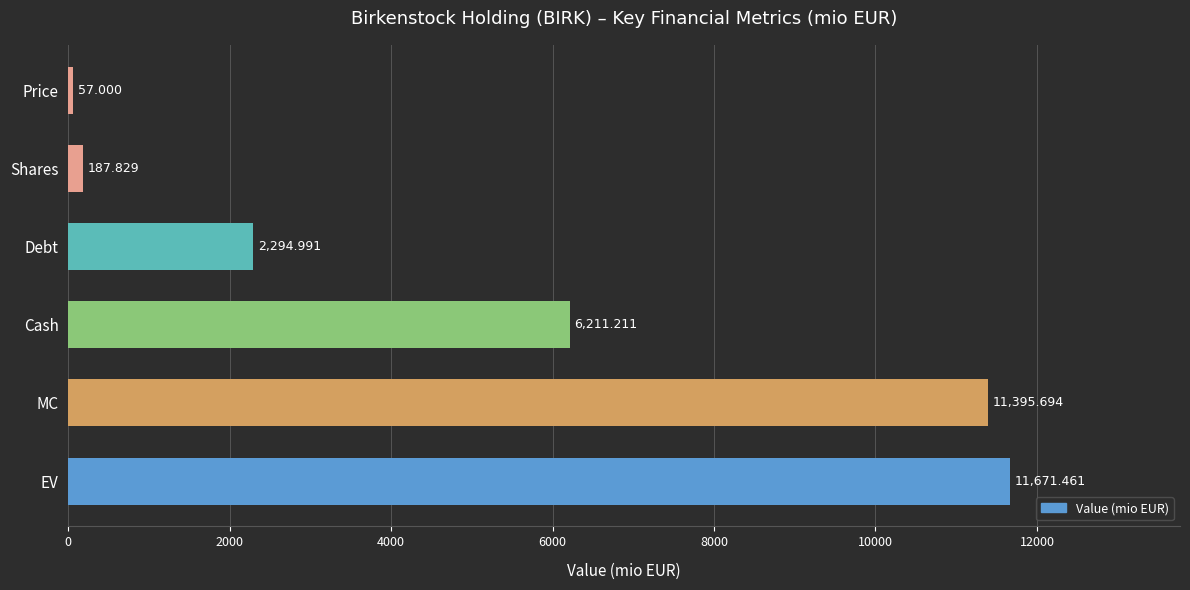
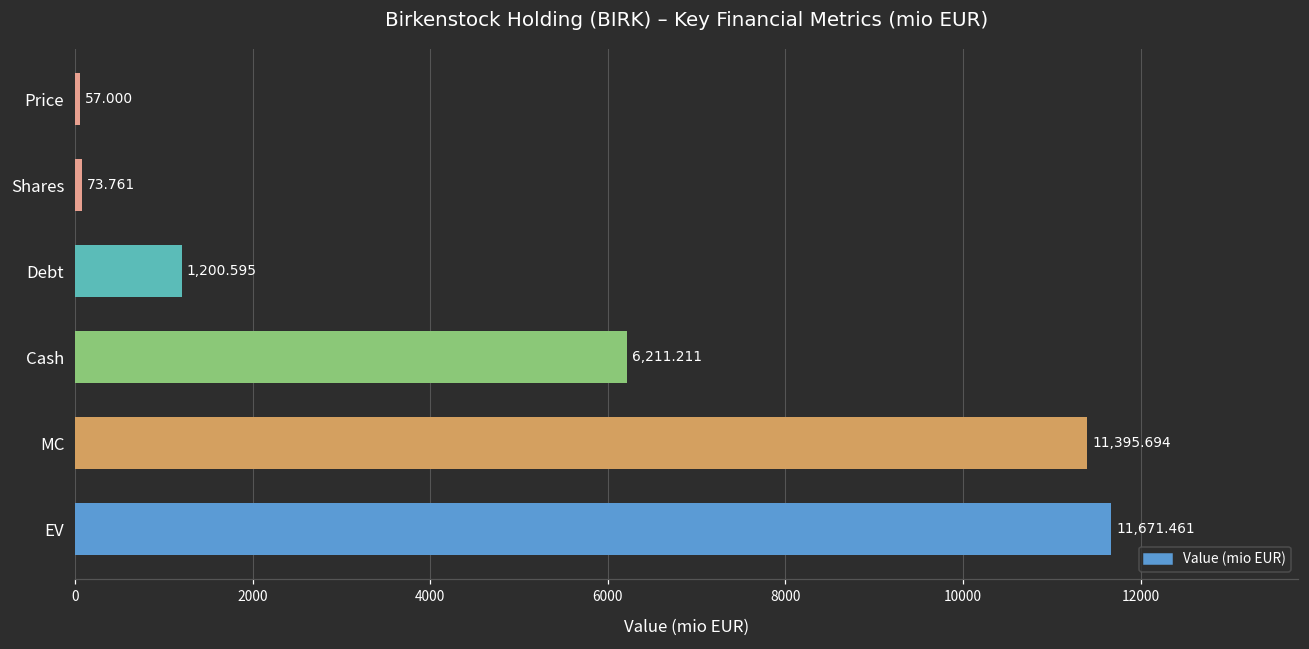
  {
    "Price": "57.000",
-   "Shares": "187.829",
-   "Debt": "2,294.991",
+   "Shares": "73.761",
+   "Debt": "1,200.595",
    "Cash": "6,211.211",
    "MC": "11,395.694",
    "EV": "11,671.461"
  }
